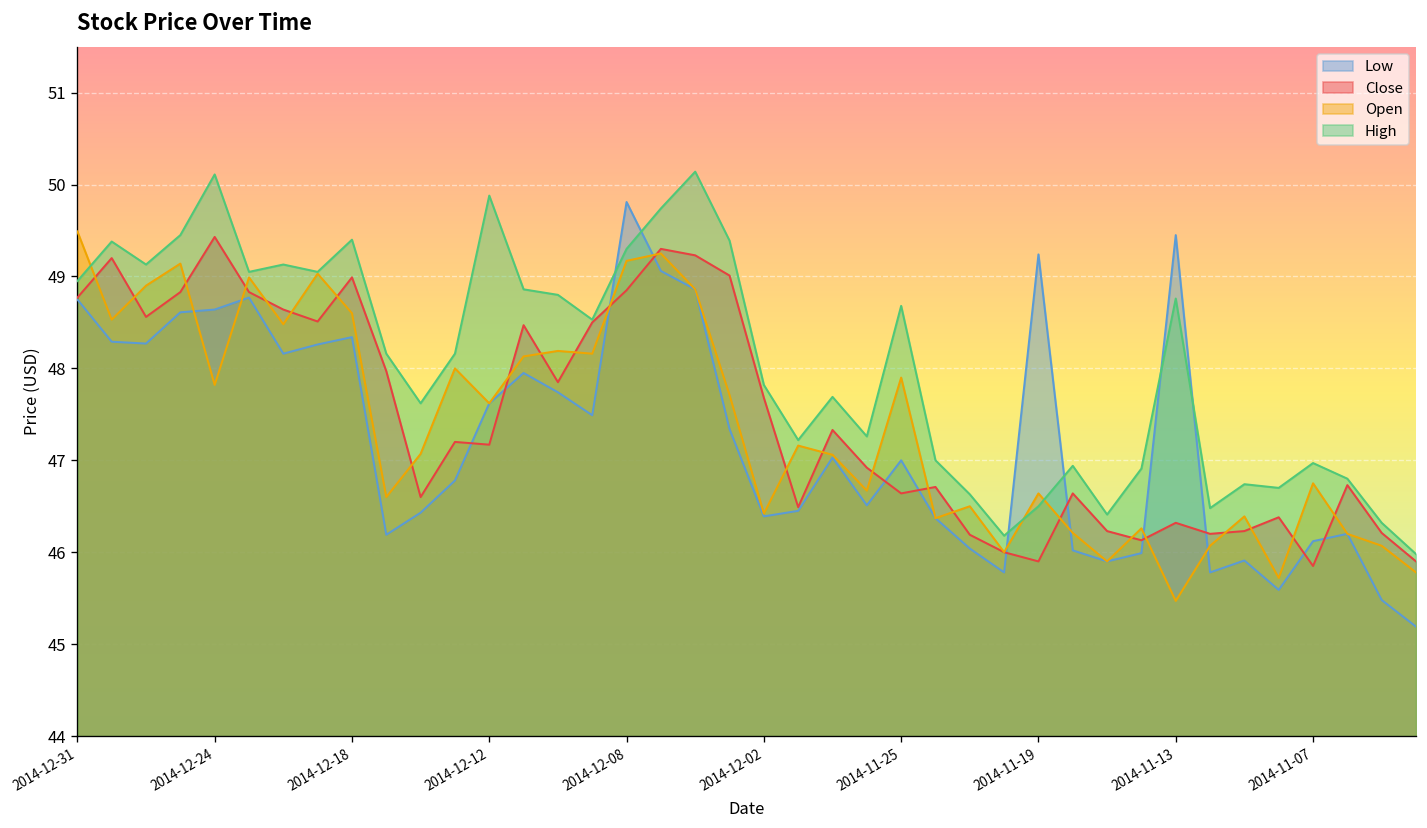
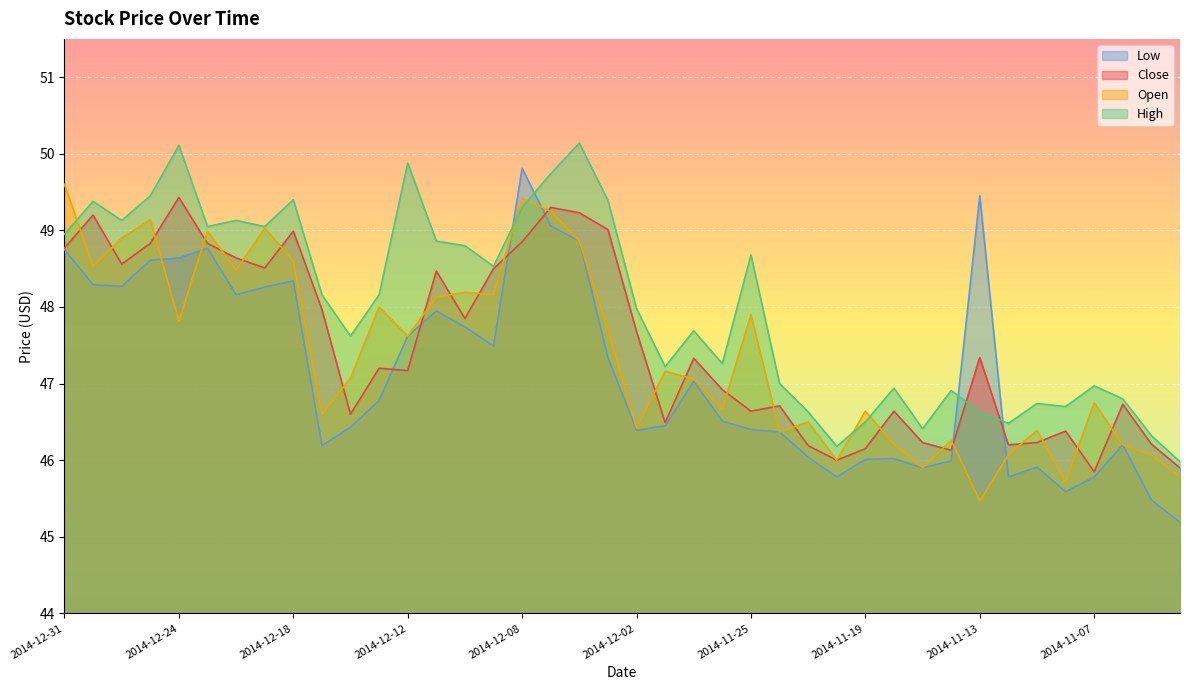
  {
    "Low": {
      "2014-12-24": 48.6,
      "2014-12-18": 48.3,
      "2014-12-08": 49.8,
-     "2014-11-25": 47.0,
-     "2014-11-19": 49.2,
+     "2014-11-25": 46.4,
+     "2014-11-19": 46.0,
      "2014-11-13": 49.5,
-     "2014-11-07": 46.1
+     "2014-11-07": 45.8
    },
    "Close": {
      "2014-12-24": 49.4,
      "2014-12-18": 49.0,
      "2014-12-12": 47.2,
      "2014-12-08": 48.9,
      "2014-12-02": 47.7,
      "2014-11-25": 46.6,
-     "2014-11-19": 45.9,
-     "2014-11-13": 46.3,
+     "2014-11-19": 46.2,
+     "2014-11-13": 47.3,
      "2014-11-07": 45.9
    },
    "Open": {
-     "2014-12-31": 49.5,
+     "2014-12-31": 49.6,
      "2014-12-24": 47.8,
      "2014-12-18": 48.6,
-     "2014-12-08": 49.2,
+     "2014-12-08": 49.4,
      "2014-11-25": 47.9,
      "2014-11-19": 46.6,
      "2014-11-13": 45.5,
      "2014-11-07": 46.8
    },
    "High": {
      "2014-12-31": 49.0,
      "2014-12-24": 50.1,
      "2014-12-18": 49.4,
      "2014-12-12": 49.9,
      "2014-12-08": 49.3,
-     "2014-12-02": 47.8,
+     "2014-12-02": 48.0,
      "2014-11-25": 48.7,
      "2014-11-19": 46.5,
-     "2014-11-13": 48.8,
+     "2014-11-13": 46.6,
      "2014-11-07": 47.0
    }
  }
